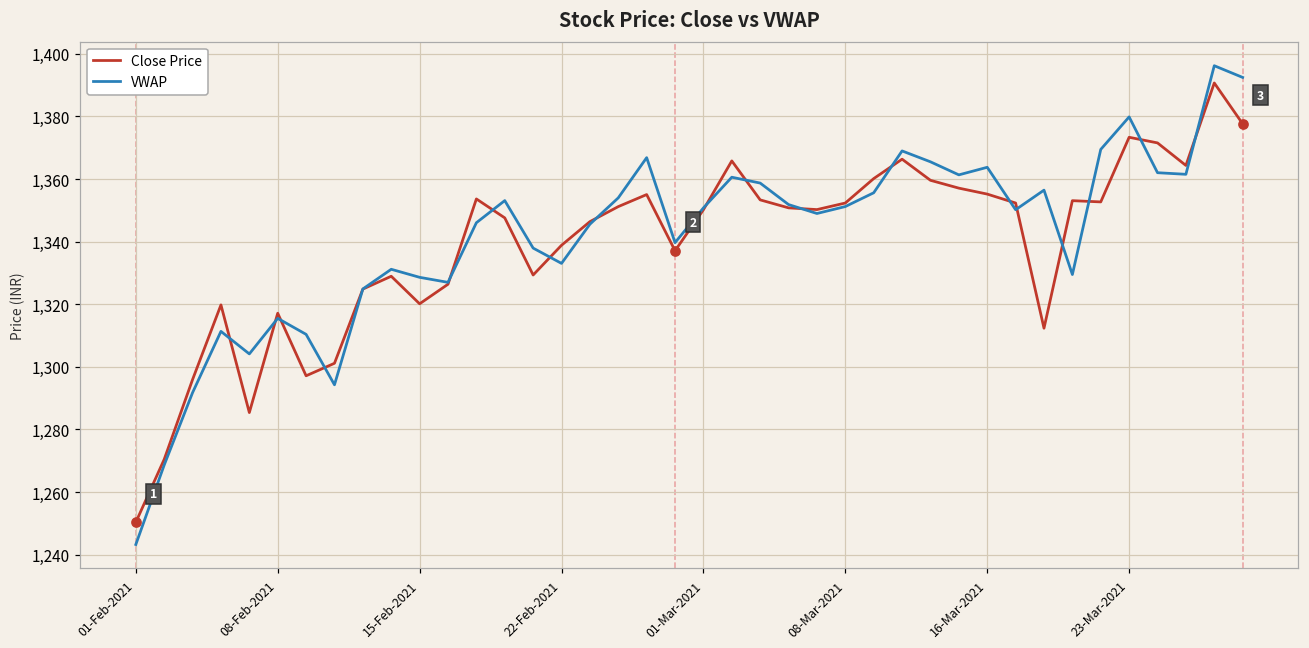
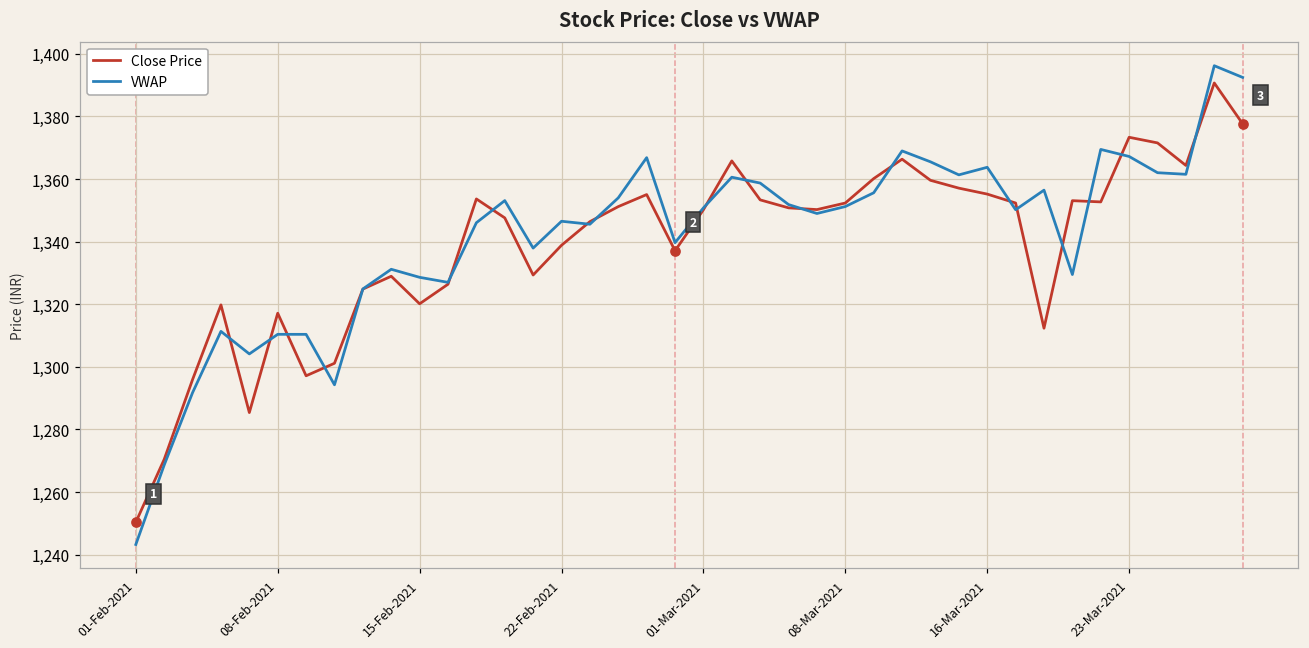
  {
    "VWAP": {
      "01-Feb-2021": "1,243",
-     "08-Feb-2021": "1,316",
+     "08-Feb-2021": "1,310",
      "15-Feb-2021": "1,329",
-     "22-Feb-2021": "1,333",
+     "22-Feb-2021": "1,347",
      "08-Mar-2021": "1,351",
      "16-Mar-2021": "1,364",
-     "23-Mar-2021": "1,380"
+     "23-Mar-2021": "1,367"
    }
  }
